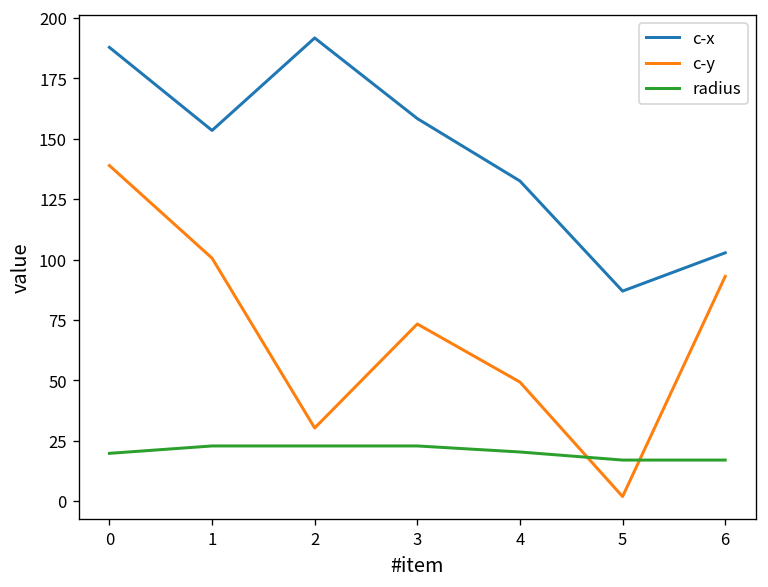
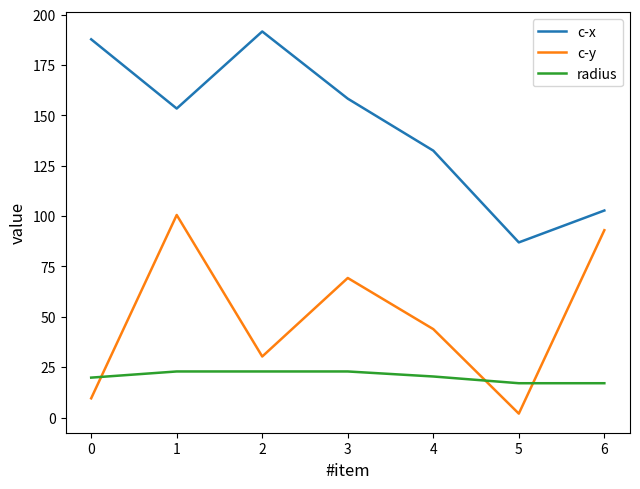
  {
    "c-x": {
      "0": 188,
      "1": 153,
      "2": 192,
      "3": 158,
      "4": 133,
      "5": 87,
      "6": 103
    },
    "c-y": {
-     "0": 139,
+     "0": 10,
      "1": 101,
      "2": 30,
-     "3": 73,
-     "4": 49,
+     "3": 69,
+     "4": 44,
      "5": 2,
      "6": 93
    },
    "radius": {
      "0": 20,
      "1": 23,
      "2": 23,
      "3": 23,
      "4": 20,
      "5": 17,
      "6": 17
    }
  }
